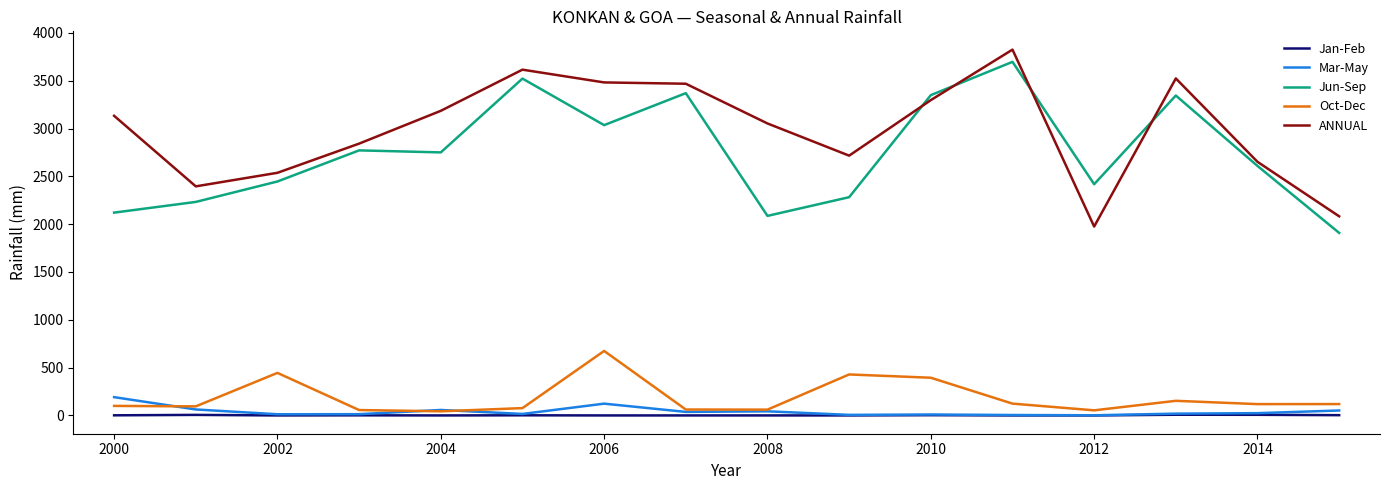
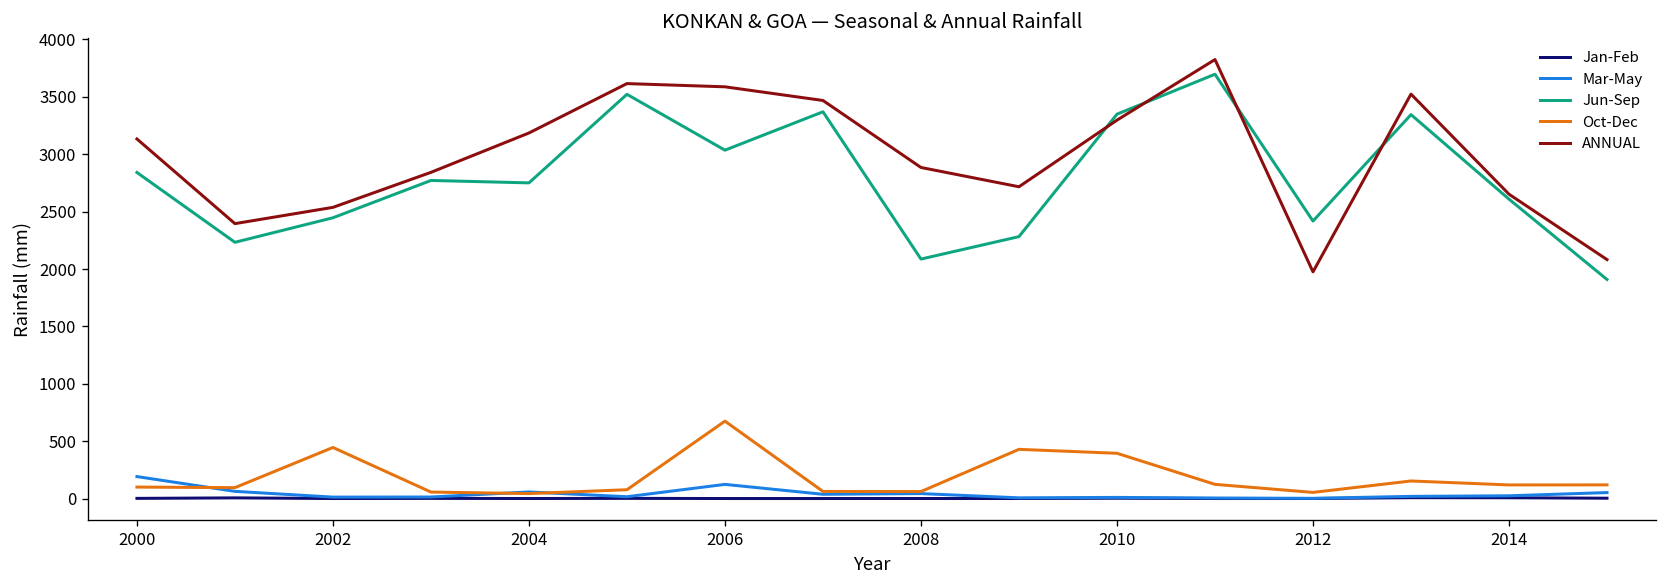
  {
    "Jan-Feb": {
      "2000": 0,
      "2004": 0,
      "2006": 0,
      "2008": 0
    },
    "Mar-May": {
      "2000": 200,
      "2006": 100
    },
    "Jun-Sep": {
-     "2000": 2100,
+     "2000": 2800,
      "2002": 2400,
      "2004": 2800,
      "2006": 3000,
      "2008": 2100,
      "2010": 3300,
      "2012": 2400,
      "2014": 2600
    },
    "Oct-Dec": {
      "2000": 100,
      "2002": 400,
      "2006": 700,
      "2010": 400,
      "2012": 100,
      "2014": 100
    },
    "ANNUAL": {
      "2000": 3100,
      "2002": 2500,
      "2004": 3200,
-     "2006": 3500,
-     "2008": 3100,
+     "2006": 3600,
+     "2008": 2900,
      "2010": 3300,
      "2012": 2000,
      "2014": 2700
    }
  }
